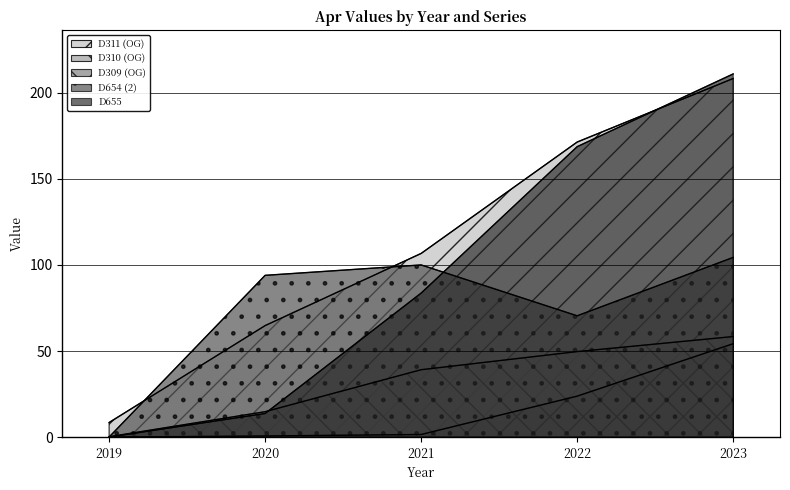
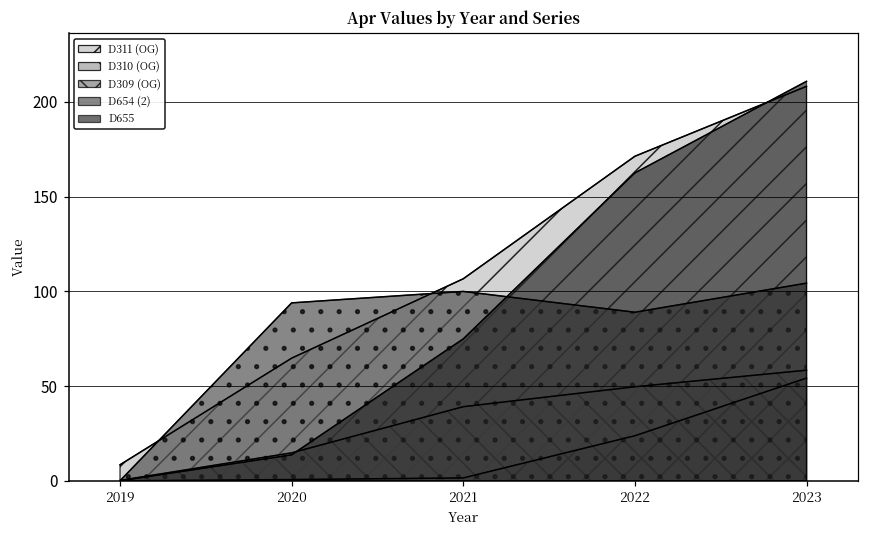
  {
    "D654 (2)": {
      "2020": 94,
      "2021": 100,
-     "2022": 70,
+     "2022": 89,
      "2023": 104
    },
    "D655": {
-     "2021": 84,
-     "2022": 169,
+     "2021": 75,
+     "2022": 163,
      "2023": 211
    }
  }
